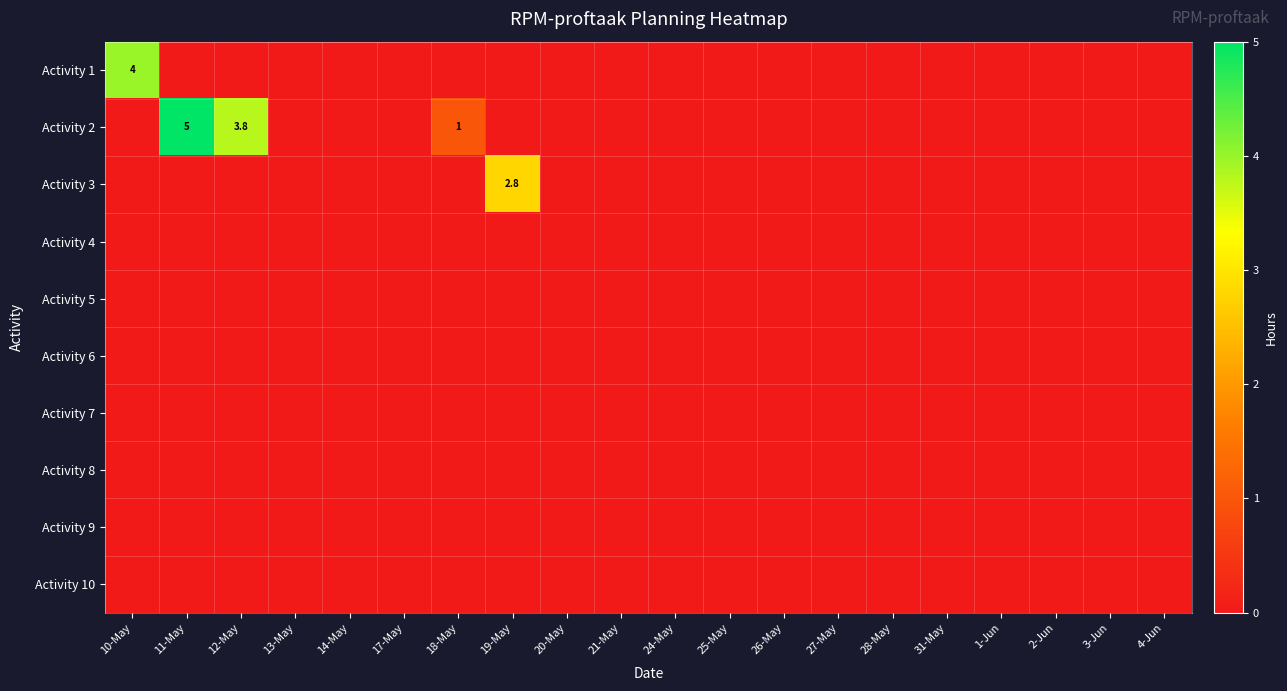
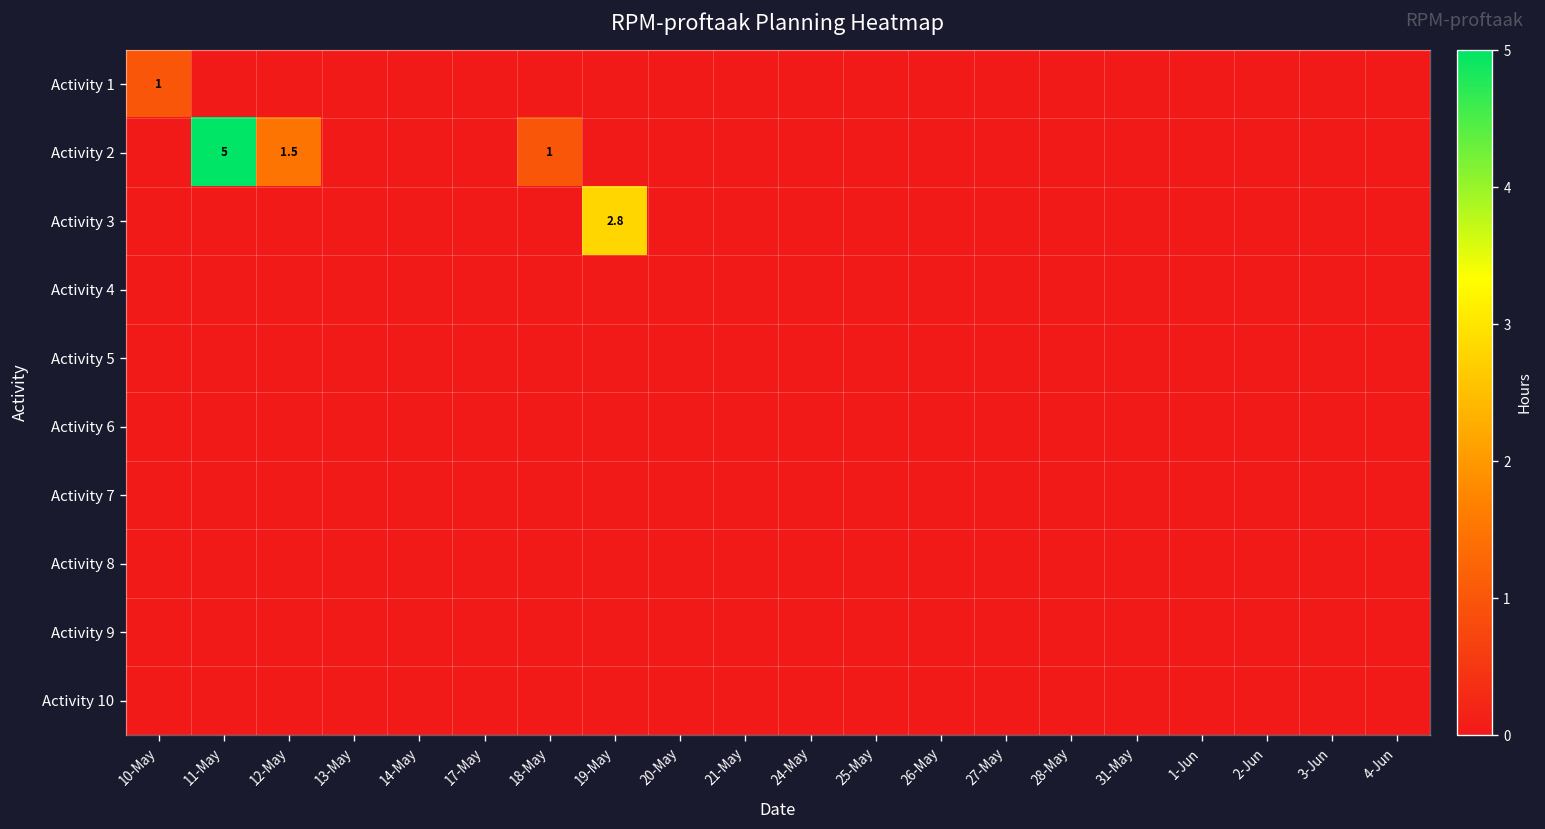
  {
    "Activity 1": {
-     "10-May": 4
+     "10-May": 1
    },
    "Activity 2": {
      "11-May": 5,
-     "12-May": 3.8,
+     "12-May": 1.5,
      "18-May": 1
    },
    "Activity 3": {
      "19-May": 2.8
    }
  }
